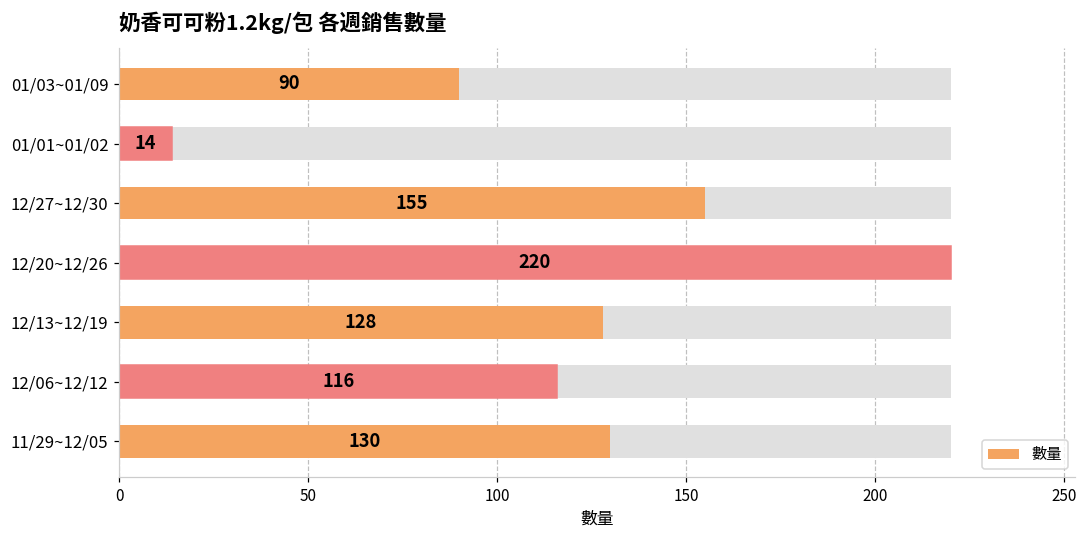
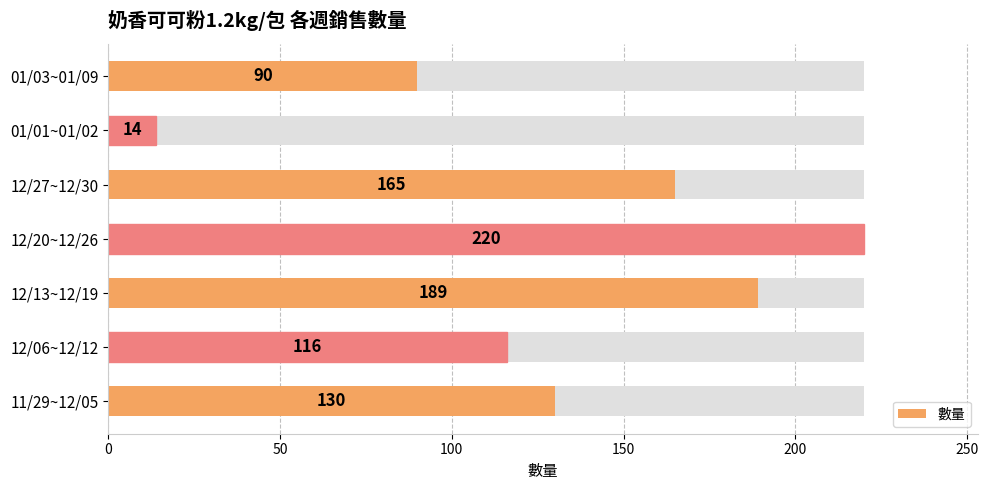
  {
    "數量": {
-     "12/27~12/30": 155,
+     "12/27~12/30": 165,
      "12/20~12/26": 220,
-     "12/13~12/19": 128
+     "12/13~12/19": 189
    }
  }
